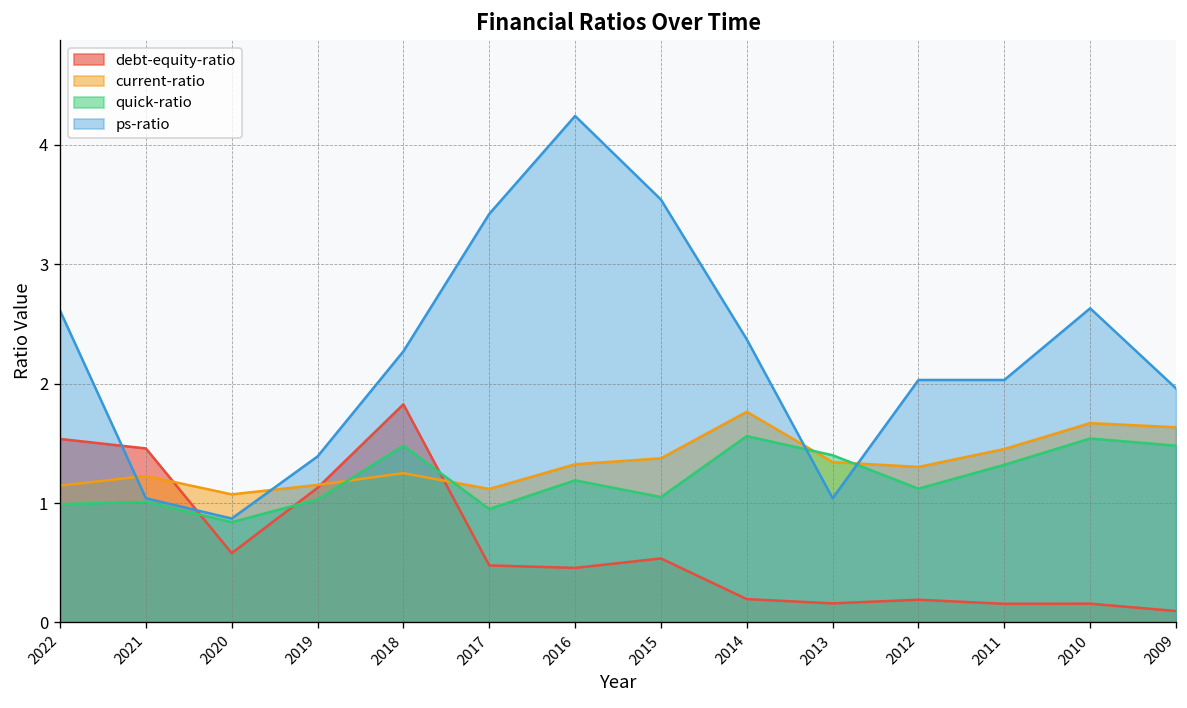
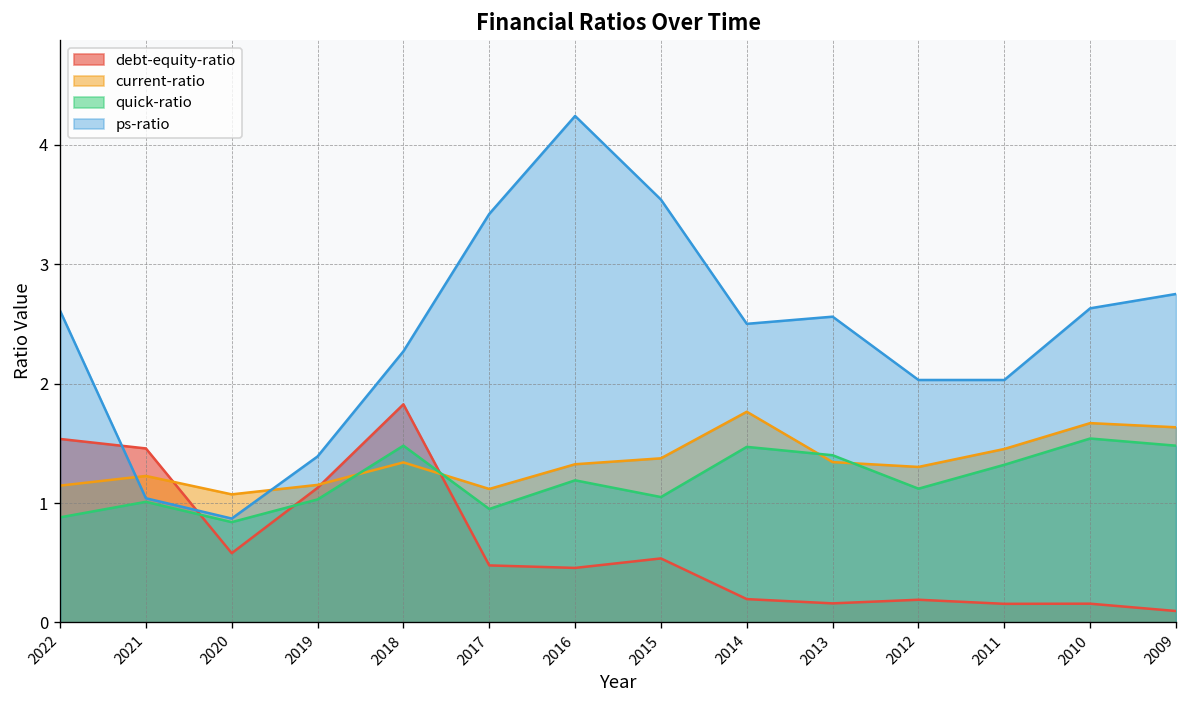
  {
    "debt-equity-ratio": {
      "2022": 1.5,
      "2021": 1.5,
      "2020": 0.6,
      "2018": 1.8,
      "2017": 0.5,
      "2016": 0.5,
      "2015": 0.5,
      "2014": 0.2,
      "2013": 0.2,
      "2012": 0.2,
      "2011": 0.2,
      "2010": 0.2,
      "2009": 0.1
    },
    "current-ratio": {
      "2022": 1.1,
      "2021": 1.2,
      "2020": 1.1,
-     "2018": 1.25,
+     "2018": 1.34,
      "2017": 1.1,
      "2016": 1.3,
      "2015": 1.4,
      "2014": 1.8,
      "2013": 1.3,
      "2012": 1.3,
      "2011": 1.5,
      "2010": 1.7,
      "2009": 1.6
    },
    "quick-ratio": {
-     "2022": 1.0,
+     "2022": 0.9,
      "2021": 1.0,
      "2020": 0.8,
      "2019": 1.0,
      "2018": 1.5,
      "2017": 1.0,
      "2016": 1.2,
      "2015": 1.1,
-     "2014": 1.6,
+     "2014": 1.5,
      "2013": 1.4,
      "2012": 1.1,
      "2011": 1.3,
      "2010": 1.5,
      "2009": 1.5
    },
    "ps-ratio": {
      "2022": 2.6,
      "2021": 1.0,
      "2020": 0.9,
      "2019": 1.4,
      "2018": 2.3,
      "2017": 3.4,
      "2016": 4.2,
      "2015": 3.5,
-     "2014": 2.4,
-     "2013": 1.0,
+     "2014": 2.5,
+     "2013": 2.6,
      "2012": 2.0,
      "2011": 2.0,
      "2010": 2.6,
-     "2009": 2.0
+     "2009": 2.8
    }
  }
